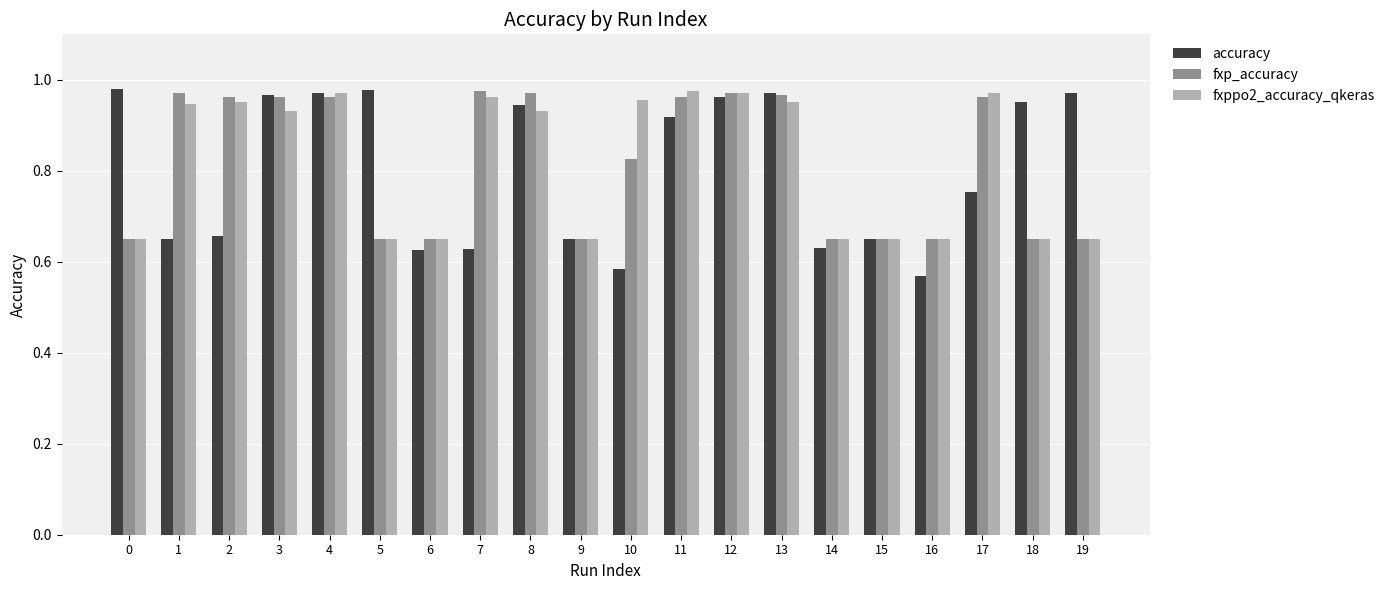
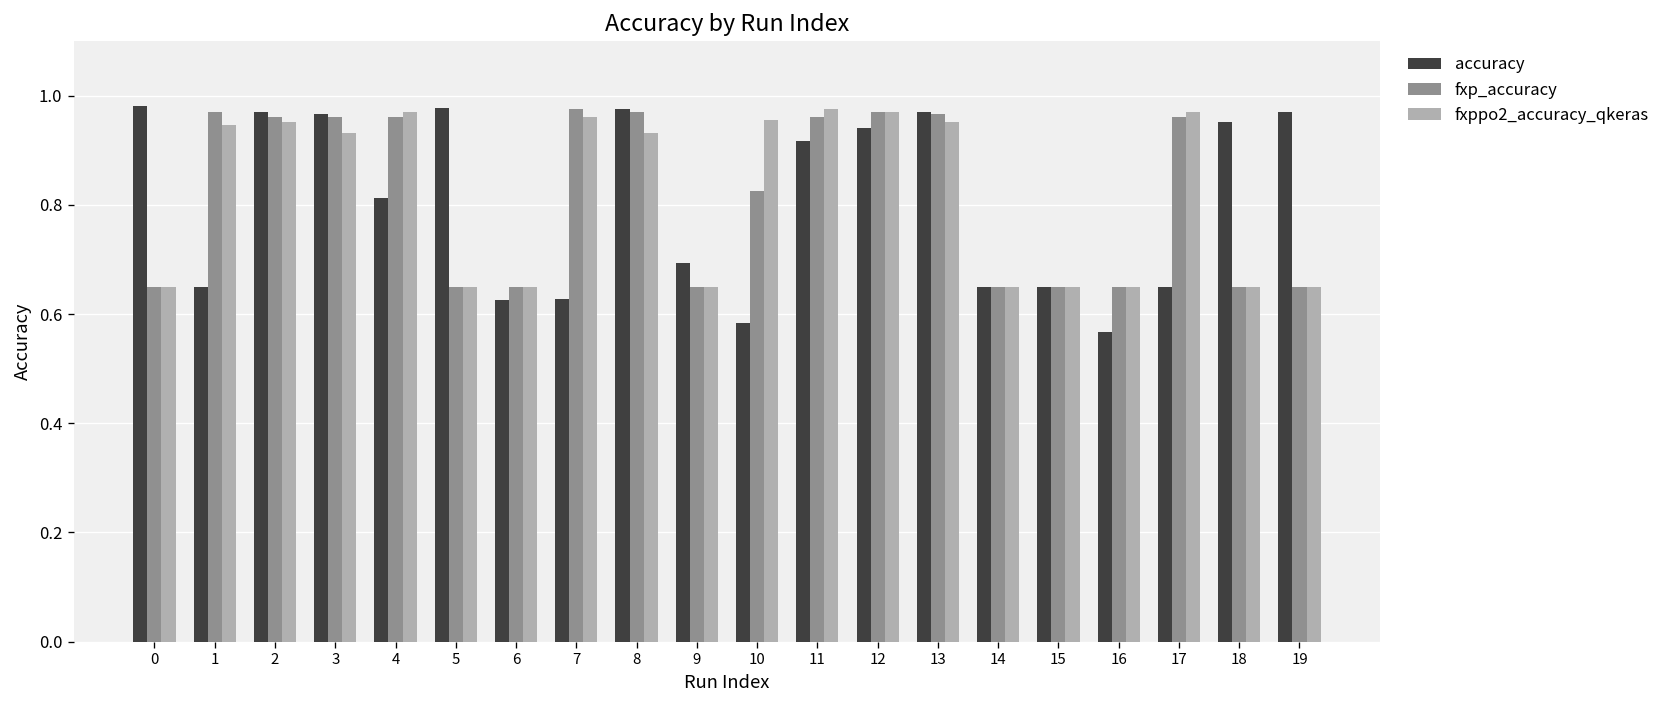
  {
    "accuracy": {
      "0": 0.98,
      "1": 0.65,
-     "2": 0.66,
+     "2": 0.97,
      "3": 0.97,
-     "4": 0.97,
+     "4": 0.81,
      "5": 0.98,
      "6": 0.63,
      "7": 0.63,
-     "8": 0.94,
-     "9": 0.65,
+     "8": 0.98,
+     "9": 0.69,
      "10": 0.58,
      "11": 0.92,
-     "12": 0.96,
+     "12": 0.94,
      "13": 0.97,
-     "14": 0.63,
+     "14": 0.65,
      "15": 0.65,
      "16": 0.57,
-     "17": 0.75,
+     "17": 0.65,
      "18": 0.95,
      "19": 0.97
    }
  }
